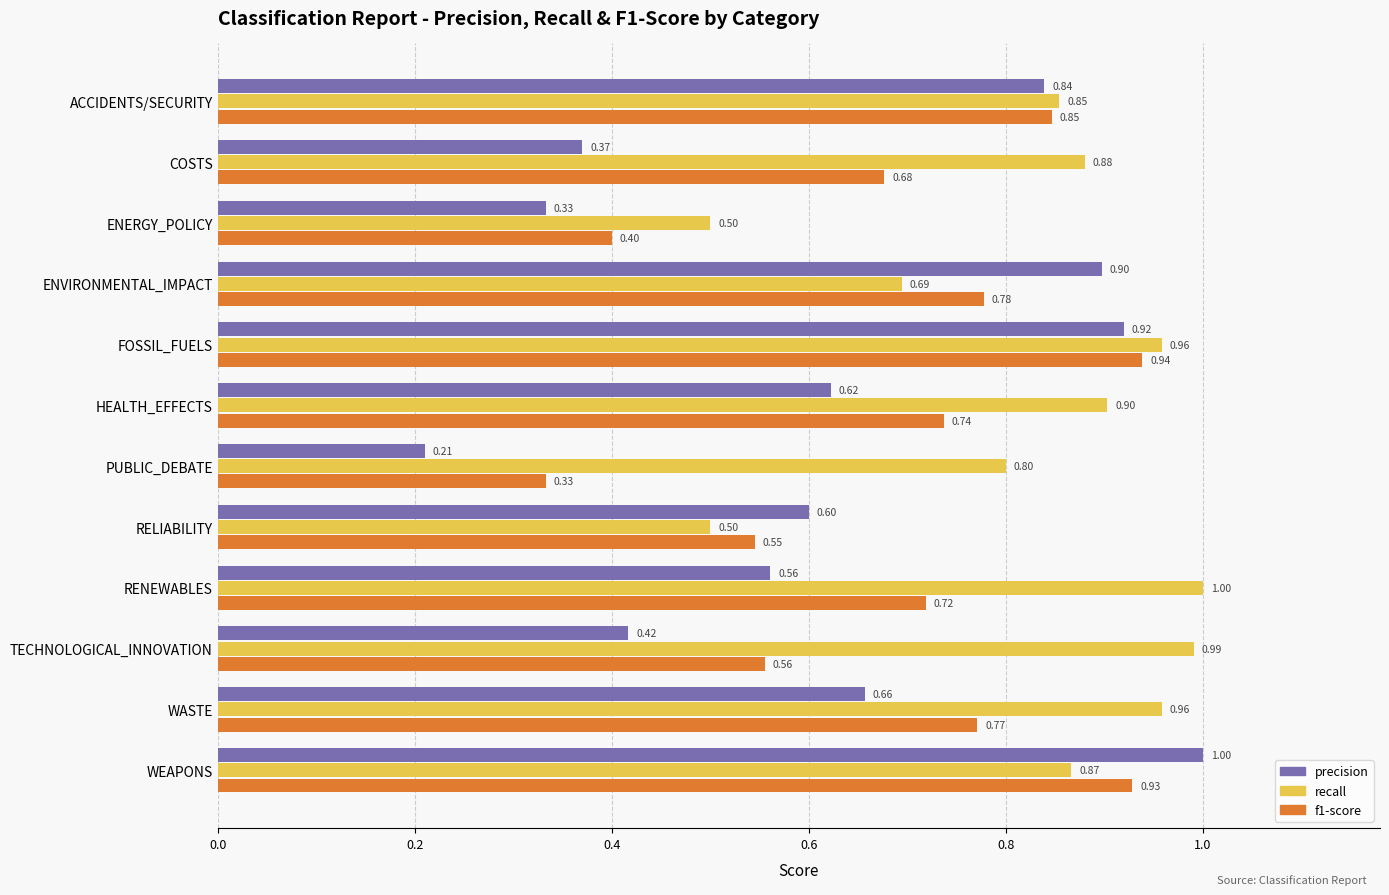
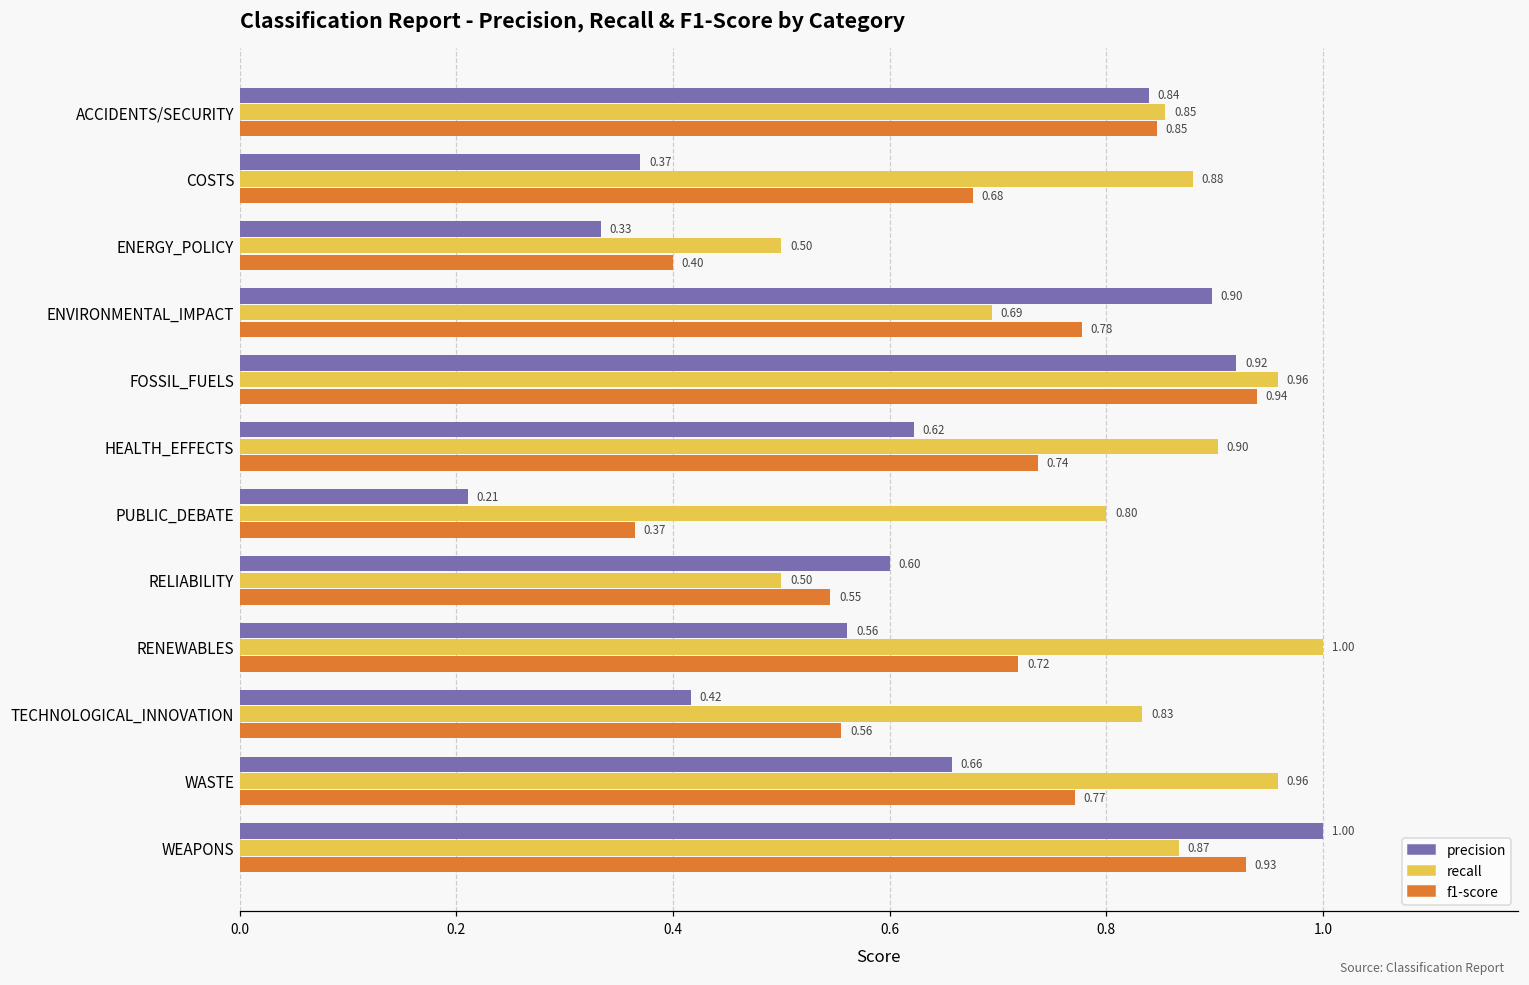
  {
    "precision": {
      "ACCIDENTS/SECURITY": 0.84,
      "COSTS": 0.37,
      "ENERGY_POLICY": 0.33,
      "ENVIRONMENTAL_IMPACT": 0.90,
      "FOSSIL_FUELS": 0.92,
      "HEALTH_EFFECTS": 0.62,
      "PUBLIC_DEBATE": 0.21,
      "RELIABILITY": 0.60,
      "RENEWABLES": 0.56,
      "TECHNOLOGICAL_INNOVATION": 0.42,
      "WASTE": 0.66,
      "WEAPONS": 1.00
    },
    "recall": {
      "ACCIDENTS/SECURITY": 0.85,
      "COSTS": 0.88,
      "ENERGY_POLICY": 0.50,
      "ENVIRONMENTAL_IMPACT": 0.69,
      "FOSSIL_FUELS": 0.96,
      "HEALTH_EFFECTS": 0.90,
      "PUBLIC_DEBATE": 0.80,
      "RELIABILITY": 0.50,
      "RENEWABLES": 1.00,
-     "TECHNOLOGICAL_INNOVATION": 0.99,
+     "TECHNOLOGICAL_INNOVATION": 0.83,
      "WASTE": 0.96,
      "WEAPONS": 0.87
    },
    "f1-score": {
      "ACCIDENTS/SECURITY": 0.85,
      "COSTS": 0.68,
      "ENERGY_POLICY": 0.40,
      "ENVIRONMENTAL_IMPACT": 0.78,
      "FOSSIL_FUELS": 0.94,
      "HEALTH_EFFECTS": 0.74,
-     "PUBLIC_DEBATE": 0.33,
+     "PUBLIC_DEBATE": 0.37,
      "RELIABILITY": 0.55,
      "RENEWABLES": 0.72,
      "TECHNOLOGICAL_INNOVATION": 0.56,
      "WASTE": 0.77,
      "WEAPONS": 0.93
    }
  }
